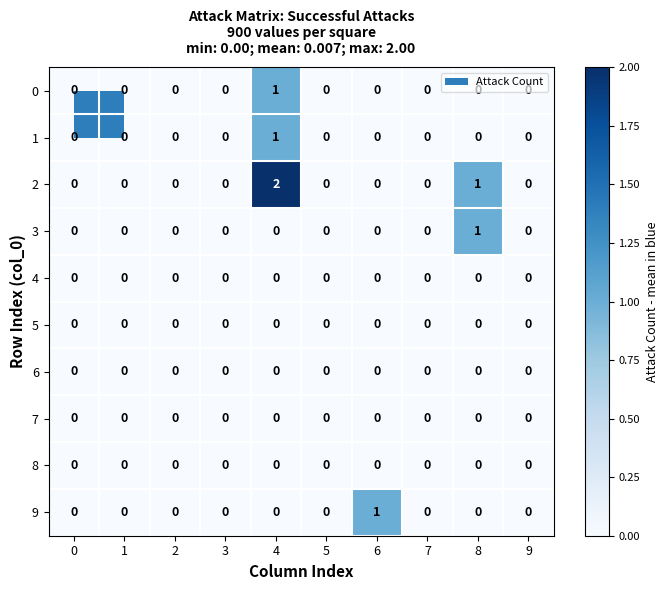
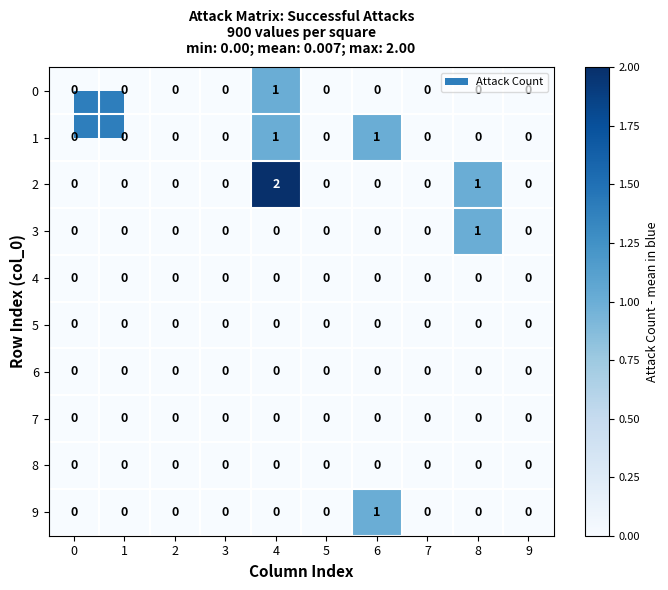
  {
    "0": {
      "2": 0,
      "3": 0,
      "4": 1,
      "5": 0,
      "6": 0,
      "7": 0
    },
    "1": {
      "2": 0,
      "3": 0,
      "4": 1,
      "5": 0,
-     "6": 0,
+     "6": 1,
      "7": 0,
      "8": 0,
      "9": 0
    },
    "2": {
      "0": 0,
      "1": 0,
      "2": 0,
      "3": 0,
      "4": 2,
      "5": 0,
      "6": 0,
      "7": 0,
      "8": 1,
      "9": 0
    },
    "3": {
      "0": 0,
      "1": 0,
      "2": 0,
      "3": 0,
      "4": 0,
      "5": 0,
      "6": 0,
      "7": 0,
      "8": 1,
      "9": 0
    },
    "4": {
      "0": 0,
      "1": 0,
      "2": 0,
      "3": 0,
      "4": 0,
      "5": 0,
      "6": 0,
      "7": 0,
      "8": 0,
      "9": 0
    },
    "5": {
      "0": 0,
      "1": 0,
      "2": 0,
      "3": 0,
      "4": 0,
      "5": 0,
      "6": 0,
      "7": 0,
      "8": 0,
      "9": 0
    },
    "6": {
      "0": 0,
      "1": 0,
      "2": 0,
      "3": 0,
      "4": 0,
      "5": 0,
      "6": 0,
      "7": 0,
      "8": 0,
      "9": 0
    },
    "7": {
      "0": 0,
      "1": 0,
      "2": 0,
      "3": 0,
      "4": 0,
      "5": 0,
      "6": 0,
      "7": 0,
      "8": 0,
      "9": 0
    },
    "8": {
      "0": 0,
      "1": 0,
      "2": 0,
      "3": 0,
      "4": 0,
      "5": 0,
      "6": 0,
      "7": 0,
      "8": 0,
      "9": 0
    },
    "9": {
      "0": 0,
      "1": 0,
      "2": 0,
      "3": 0,
      "4": 0,
      "5": 0,
      "6": 1,
      "7": 0,
      "8": 0,
      "9": 0
    }
  }
